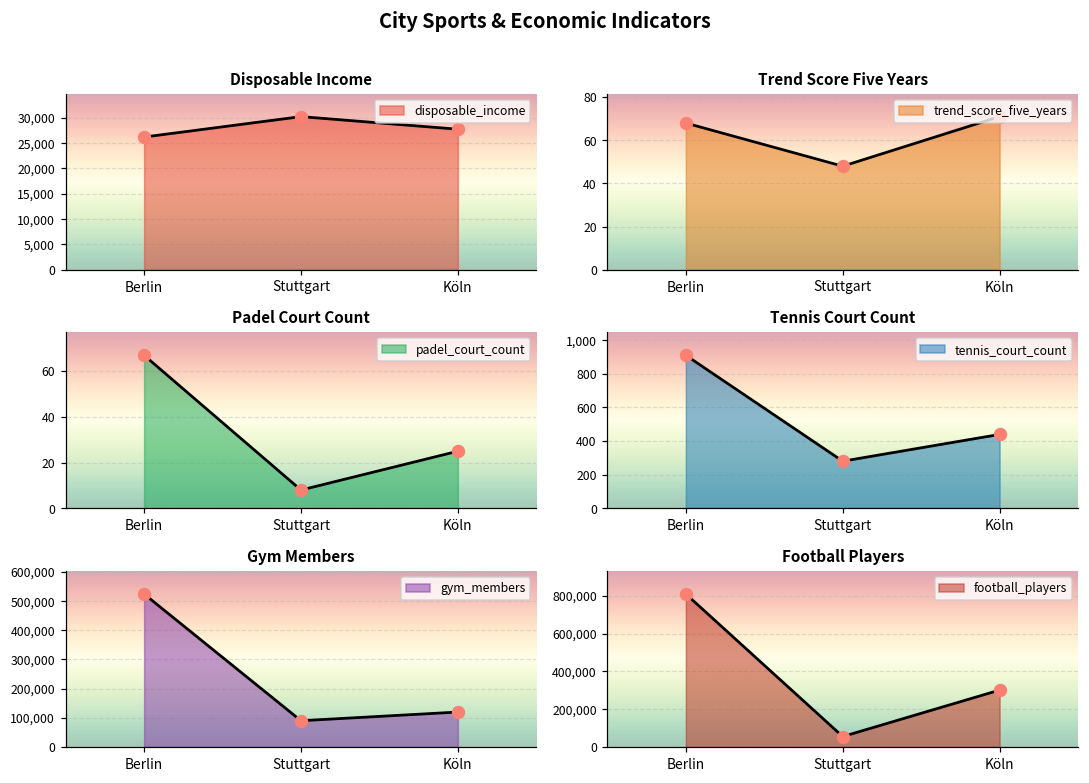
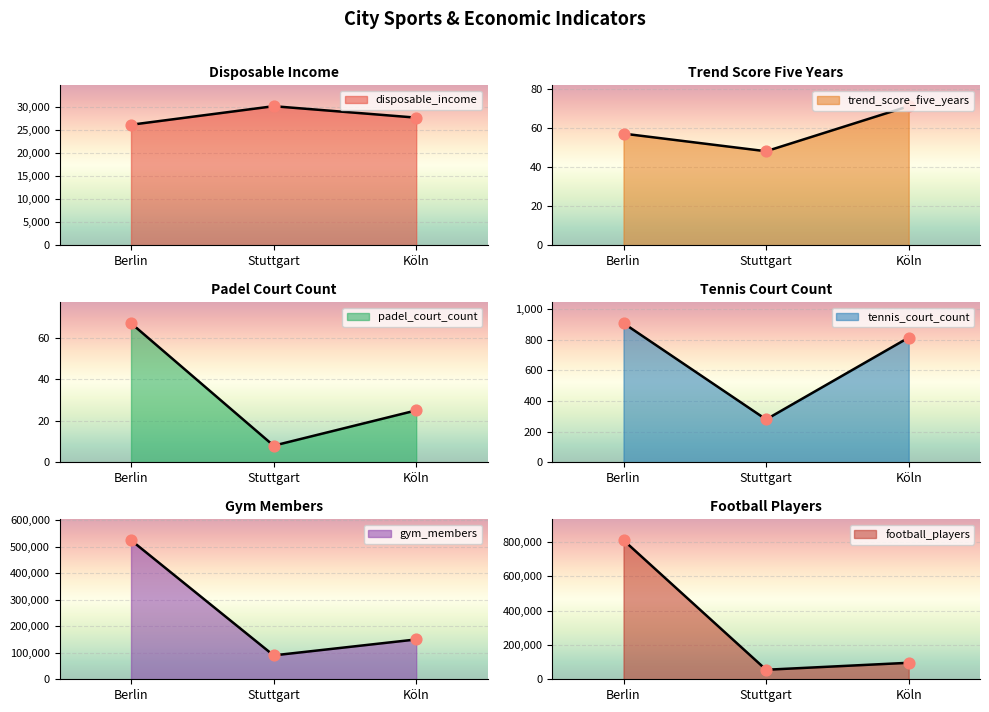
  {
    "Disposable Income": {
      "Berlin": "26,000",
      "Stuttgart": "30,000",
      "Köln": "28,000"
    },
    "Trend Score Five Years": {
-     "Berlin": "68",
+     "Berlin": "57",
      "Stuttgart": "48"
    },
    "Padel Court Count": {
      "Berlin": "67",
      "Stuttgart": "8",
      "Köln": "25"
    },
    "Tennis Court Count": {
      "Berlin": "910",
      "Stuttgart": "280",
-     "Köln": "440"
+     "Köln": "820"
    },
    "Gym Members": {
      "Berlin": "520,000",
      "Stuttgart": "90,000",
-     "Köln": "120,000"
+     "Köln": "150,000"
    },
    "Football Players": {
      "Berlin": "810,000",
      "Stuttgart": "60,000",
-     "Köln": "300,000"
+     "Köln": "100,000"
    }
  }
